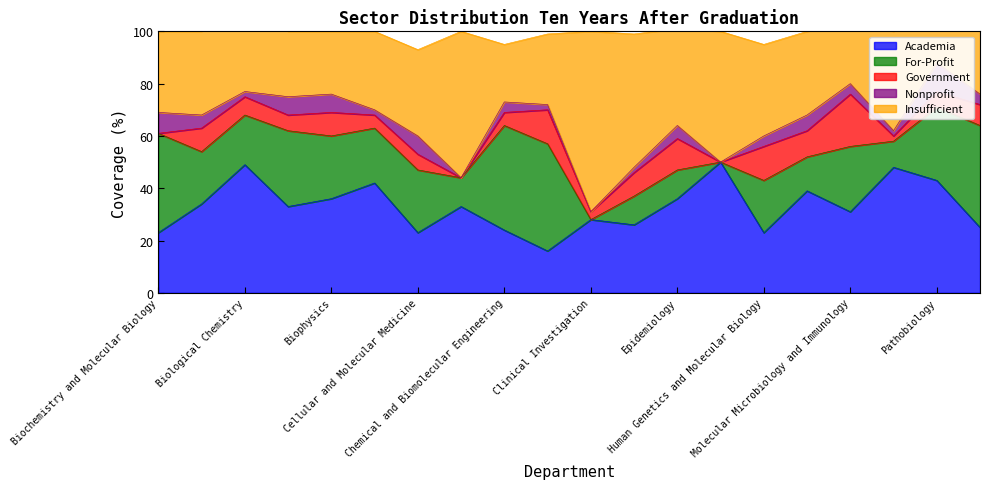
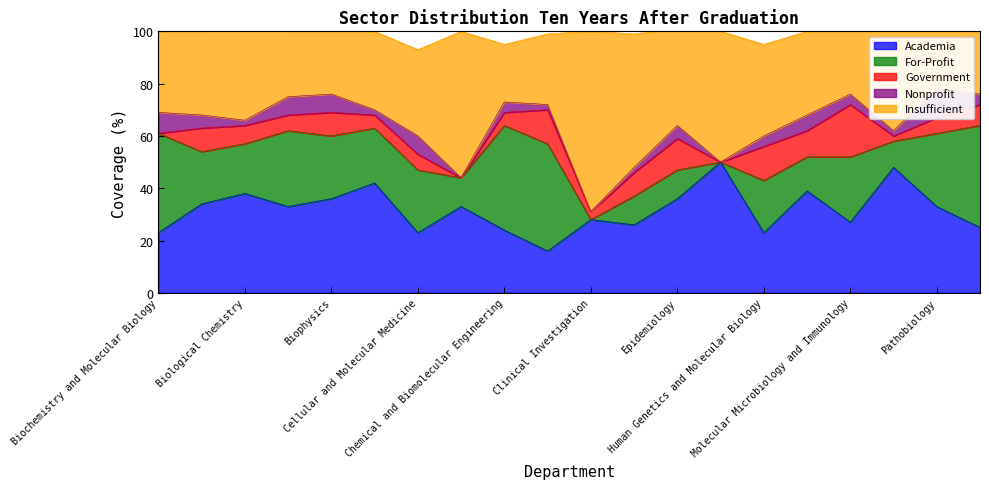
  {
    "Academia": {
      "Biochemistry and Molecular Biology": 23,
-     "Biological Chemistry": 49,
+     "Biological Chemistry": 38,
      "Biophysics": 36,
      "Cellular and Molecular Medicine": 23,
      "Chemical and Biomolecular Engineering": 24,
      "Epidemiology": 36,
      "Human Genetics and Molecular Biology": 23,
-     "Molecular Microbiology and Immunology": 31,
-     "Pathobiology": 43
+     "Molecular Microbiology and Immunology": 27,
+     "Pathobiology": 33
    },
    "For-Profit": {
      "Biological Chemistry": 19,
      "Biophysics": 24,
      "Cellular and Molecular Medicine": 24,
      "Chemical and Biomolecular Engineering": 40,
      "Epidemiology": 11,
      "Human Genetics and Molecular Biology": 20,
      "Molecular Microbiology and Immunology": 25
    },
    "Government": {
      "Biological Chemistry": 7,
      "Biophysics": 9,
      "Cellular and Molecular Medicine": 6,
      "Chemical and Biomolecular Engineering": 5,
      "Epidemiology": 12,
      "Human Genetics and Molecular Biology": 13,
      "Molecular Microbiology and Immunology": 20
    },
    "Nonprofit": {
      "Biochemistry and Molecular Biology": 8,
      "Biological Chemistry": 2,
      "Biophysics": 7,
      "Cellular and Molecular Medicine": 7,
      "Chemical and Biomolecular Engineering": 4,
      "Epidemiology": 5,
      "Human Genetics and Molecular Biology": 4,
      "Molecular Microbiology and Immunology": 4
    },
    "Insufficient": {
      "Biochemistry and Molecular Biology": 31,
      "Biophysics": 24,
      "Cellular and Molecular Medicine": 33,
      "Chemical and Biomolecular Engineering": 22,
      "Clinical Investigation": 69,
      "Human Genetics and Molecular Biology": 35
    }
  }
